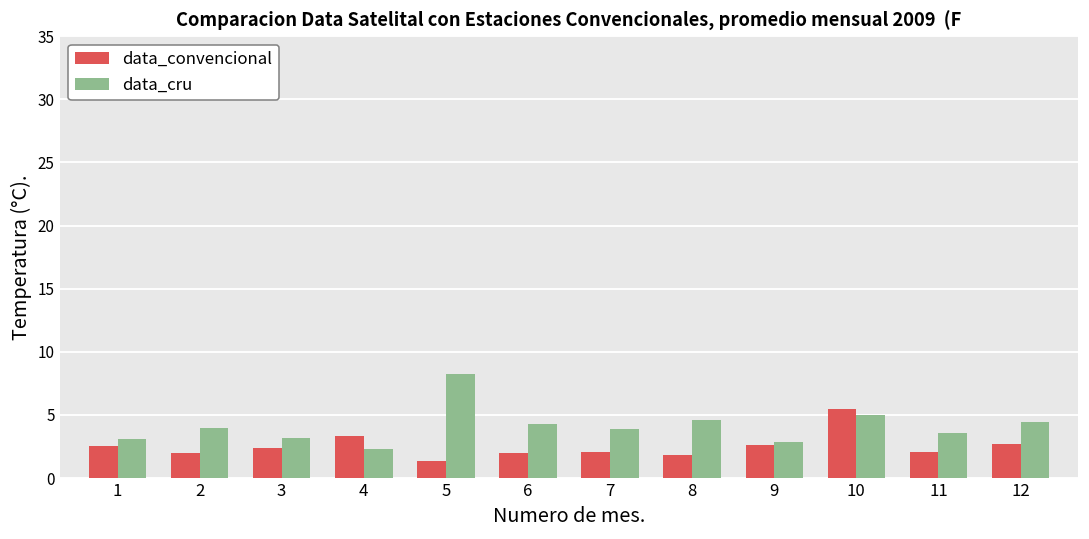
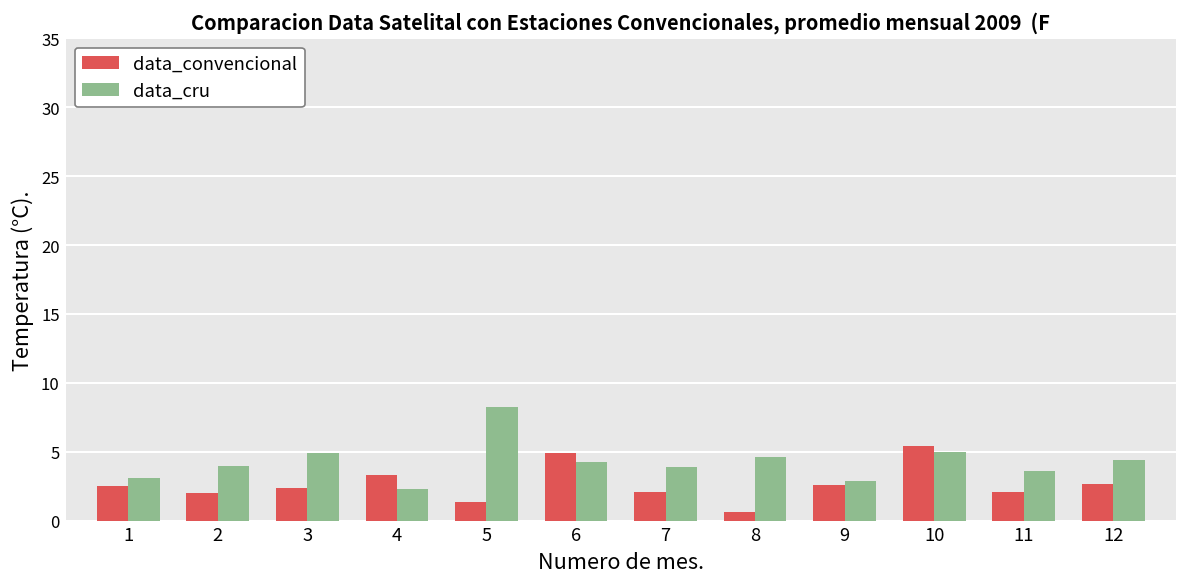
  {
    "data_convencional": {
      "1": 2.5,
      "2": 2.0,
      "3": 2.4,
      "4": 3.3,
      "5": 1.4,
-     "6": 2.0,
+     "6": 4.9,
      "7": 2.0,
-     "8": 1.8,
+     "8": 0.6,
      "9": 2.6,
      "10": 5.4,
      "11": 2.1,
      "12": 2.7
    },
    "data_cru": {
      "1": 3.1,
      "2": 4.0,
-     "3": 3.2,
+     "3": 4.9,
      "4": 2.3,
      "5": 8.2,
      "6": 4.3,
      "7": 3.9,
      "8": 4.6,
      "9": 2.9,
      "10": 5.0,
      "11": 3.6,
      "12": 4.4
    }
  }
